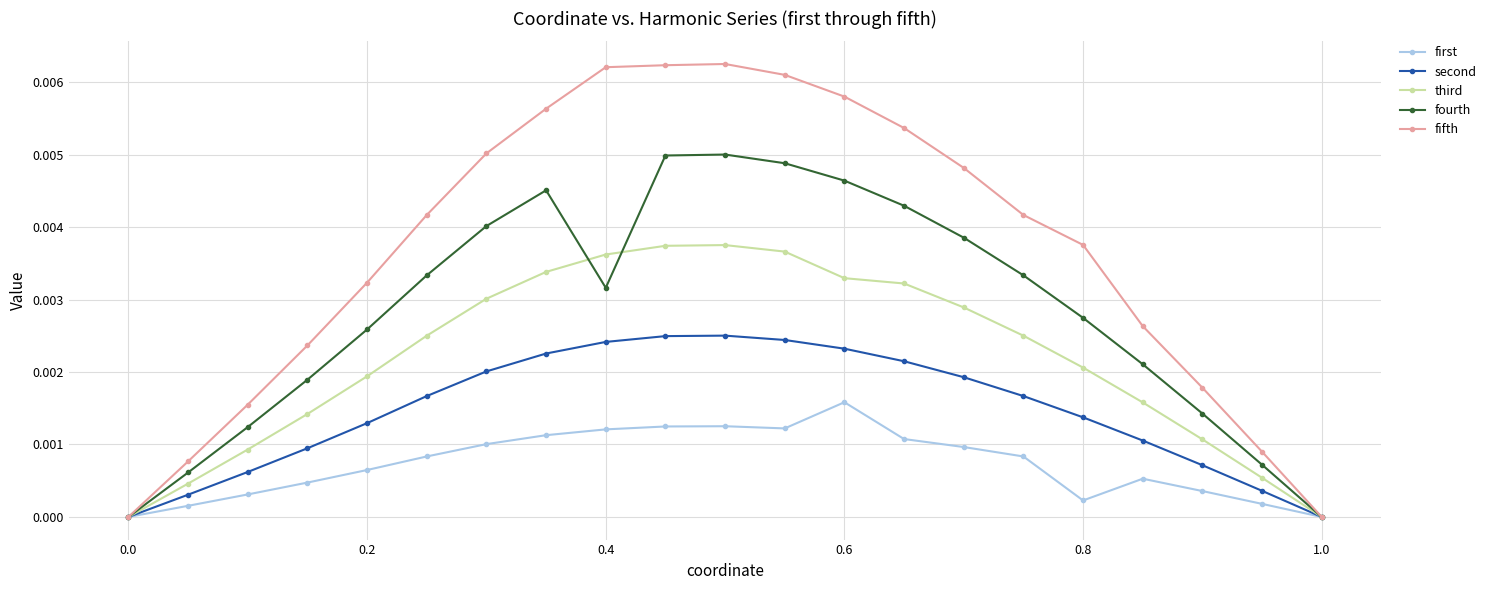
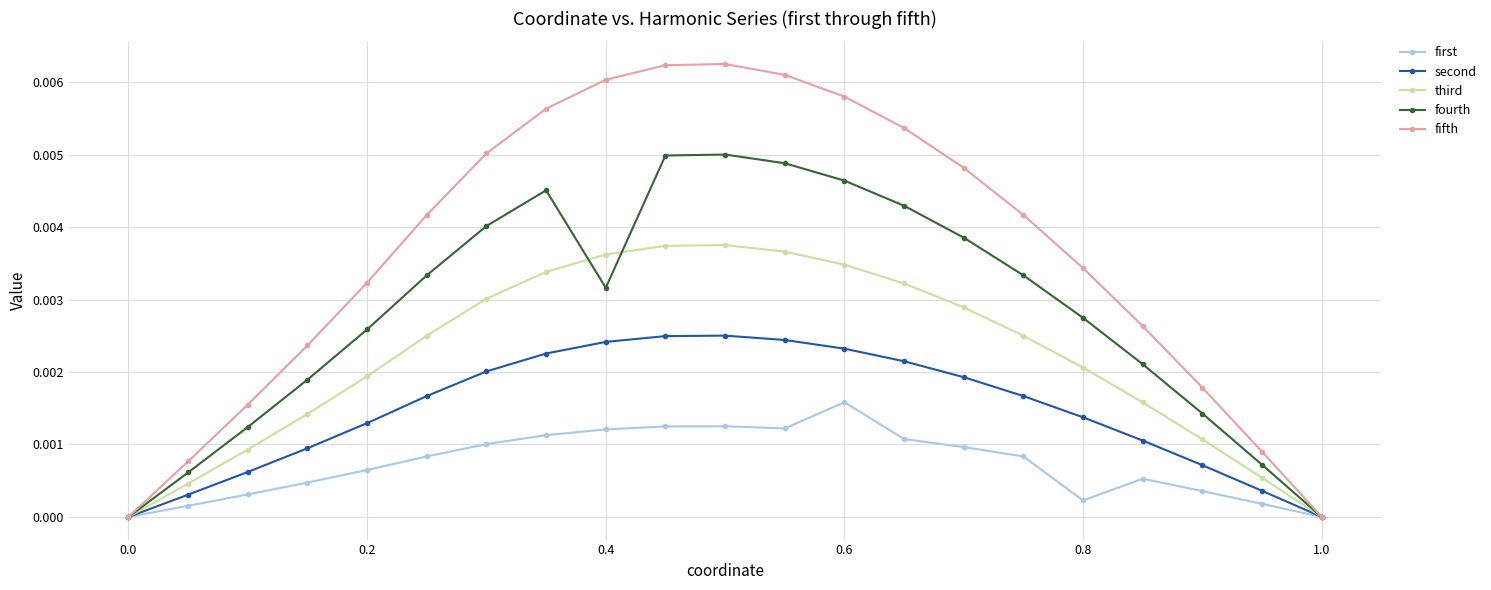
  {
    "first": {
      "0.2": 0.0006,
      "0.4": 0.0012,
      "0.6": 0.0016,
      "0.8": 0.0002
    },
    "second": {
      "0.2": 0.0013,
      "0.4": 0.0024,
      "0.6": 0.0023,
      "0.8": 0.0014
    },
    "third": {
      "0.2": 0.0019,
      "0.4": 0.0036,
-     "0.6": 0.0033,
+     "0.6": 0.0035,
      "0.8": 0.0021
    },
    "fourth": {
      "0.2": 0.0026,
      "0.4": 0.0032,
      "0.6": 0.0046,
      "0.8": 0.0027
    },
    "fifth": {
      "0.2": 0.0032,
-     "0.4": 0.0062,
+     "0.4": 0.0060,
      "0.6": 0.0058,
-     "0.8": 0.0038
+     "0.8": 0.0034
    }
  }
